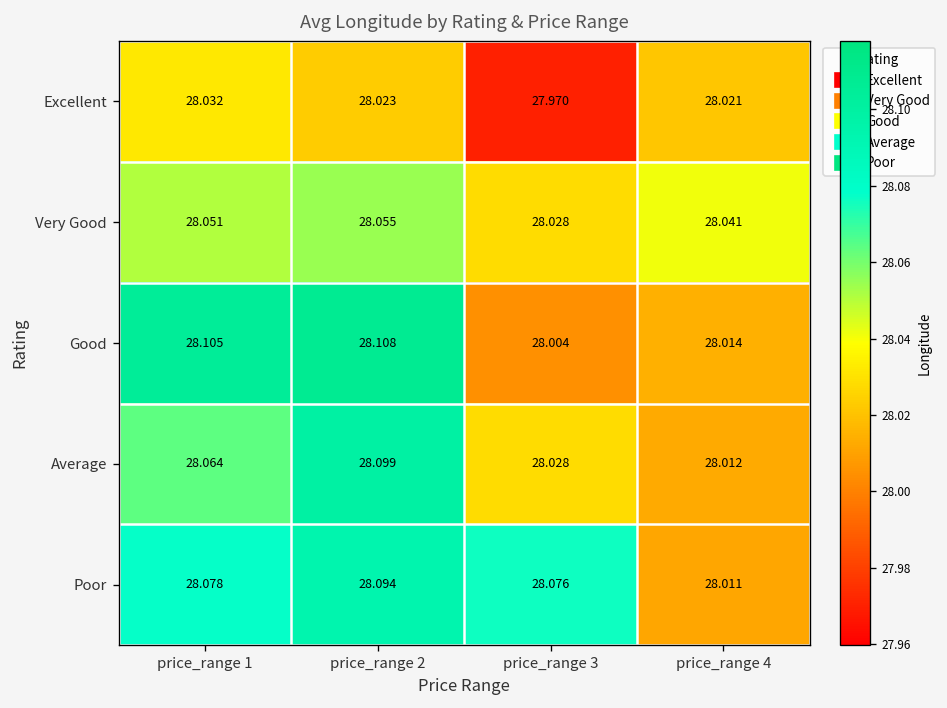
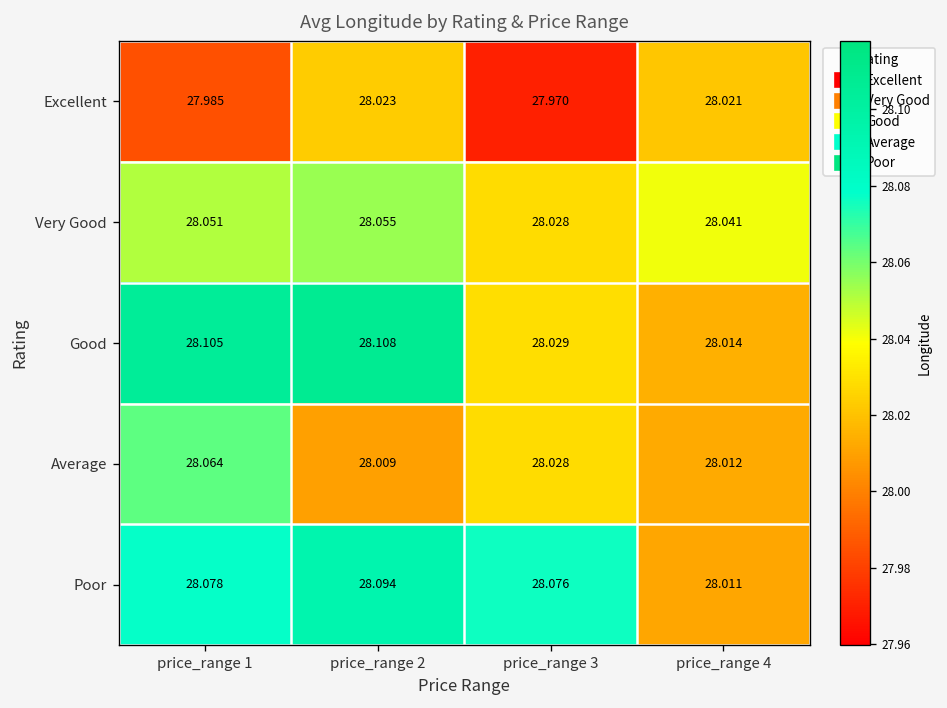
  {
    "Excellent": {
-     "price_range 1": 28.032,
+     "price_range 1": 27.985,
      "price_range 2": 28.023,
      "price_range 3": 27.970,
      "price_range 4": 28.021
    },
    "Very Good": {
      "price_range 1": 28.051,
      "price_range 2": 28.055,
      "price_range 3": 28.028,
      "price_range 4": 28.041
    },
    "Good": {
      "price_range 1": 28.105,
      "price_range 2": 28.108,
-     "price_range 3": 28.004,
+     "price_range 3": 28.029,
      "price_range 4": 28.014
    },
    "Average": {
      "price_range 1": 28.064,
-     "price_range 2": 28.099,
+     "price_range 2": 28.009,
      "price_range 3": 28.028,
      "price_range 4": 28.012
    },
    "Poor": {
      "price_range 1": 28.078,
      "price_range 2": 28.094,
      "price_range 3": 28.076,
      "price_range 4": 28.011
    }
  }
